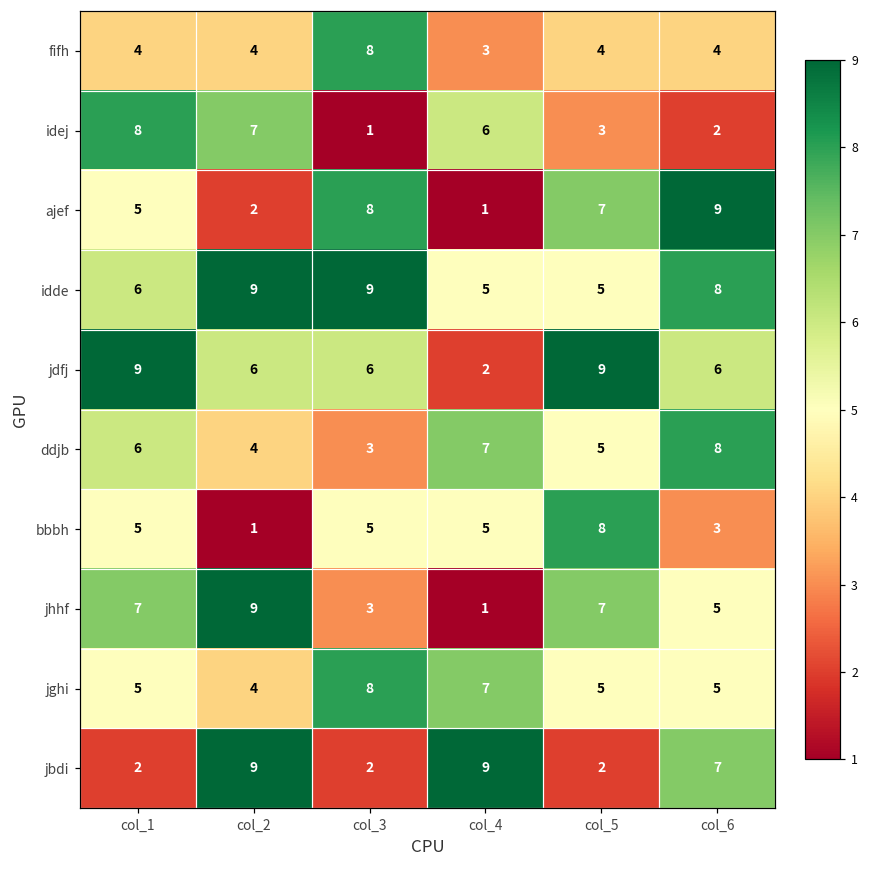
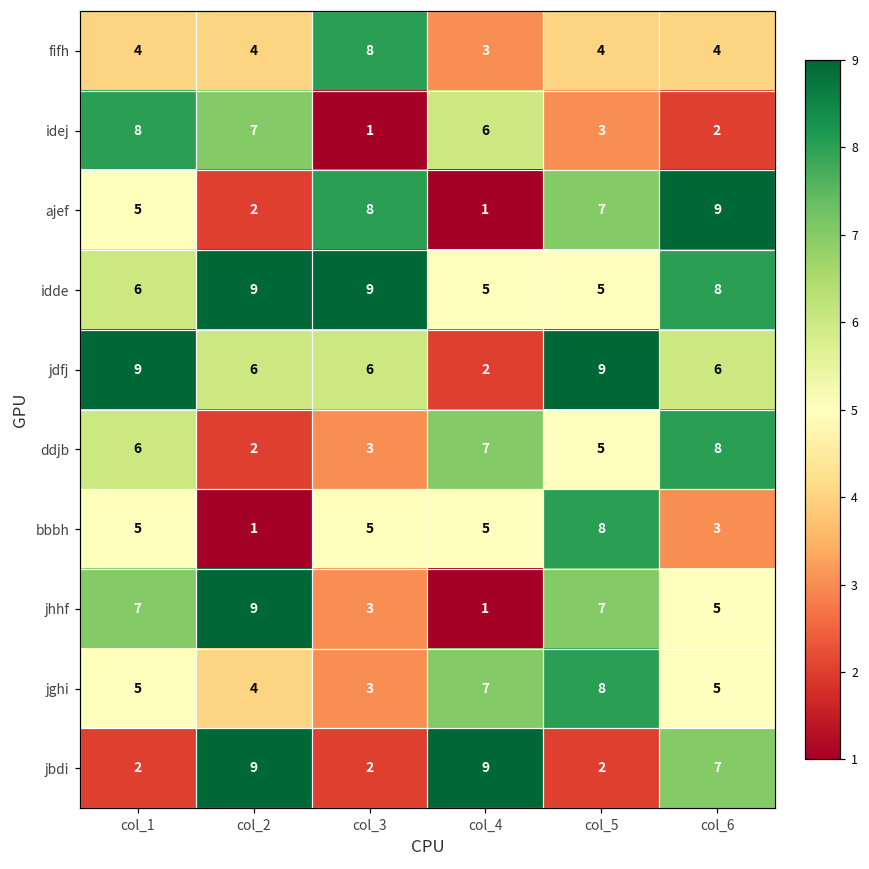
  {
    "fifh": {
      "col_1": 4,
      "col_2": 4,
      "col_3": 8,
      "col_4": 3,
      "col_5": 4,
      "col_6": 4
    },
    "idej": {
      "col_1": 8,
      "col_2": 7,
      "col_3": 1,
      "col_4": 6,
      "col_5": 3,
      "col_6": 2
    },
    "ajef": {
      "col_1": 5,
      "col_2": 2,
      "col_3": 8,
      "col_4": 1,
      "col_5": 7,
      "col_6": 9
    },
    "idde": {
      "col_1": 6,
      "col_2": 9,
      "col_3": 9,
      "col_4": 5,
      "col_5": 5,
      "col_6": 8
    },
    "jdfj": {
      "col_1": 9,
      "col_2": 6,
      "col_3": 6,
      "col_4": 2,
      "col_5": 9,
      "col_6": 6
    },
    "ddjb": {
      "col_1": 6,
-     "col_2": 4,
+     "col_2": 2,
      "col_3": 3,
      "col_4": 7,
      "col_5": 5,
      "col_6": 8
    },
    "bbbh": {
      "col_1": 5,
      "col_2": 1,
      "col_3": 5,
      "col_4": 5,
      "col_5": 8,
      "col_6": 3
    },
    "jhhf": {
      "col_1": 7,
      "col_2": 9,
      "col_3": 3,
      "col_4": 1,
      "col_5": 7,
      "col_6": 5
    },
    "jghi": {
      "col_1": 5,
      "col_2": 4,
-     "col_3": 8,
+     "col_3": 3,
      "col_4": 7,
-     "col_5": 5,
+     "col_5": 8,
      "col_6": 5
    },
    "jbdi": {
      "col_1": 2,
      "col_2": 9,
      "col_3": 2,
      "col_4": 9,
      "col_5": 2,
      "col_6": 7
    }
  }
